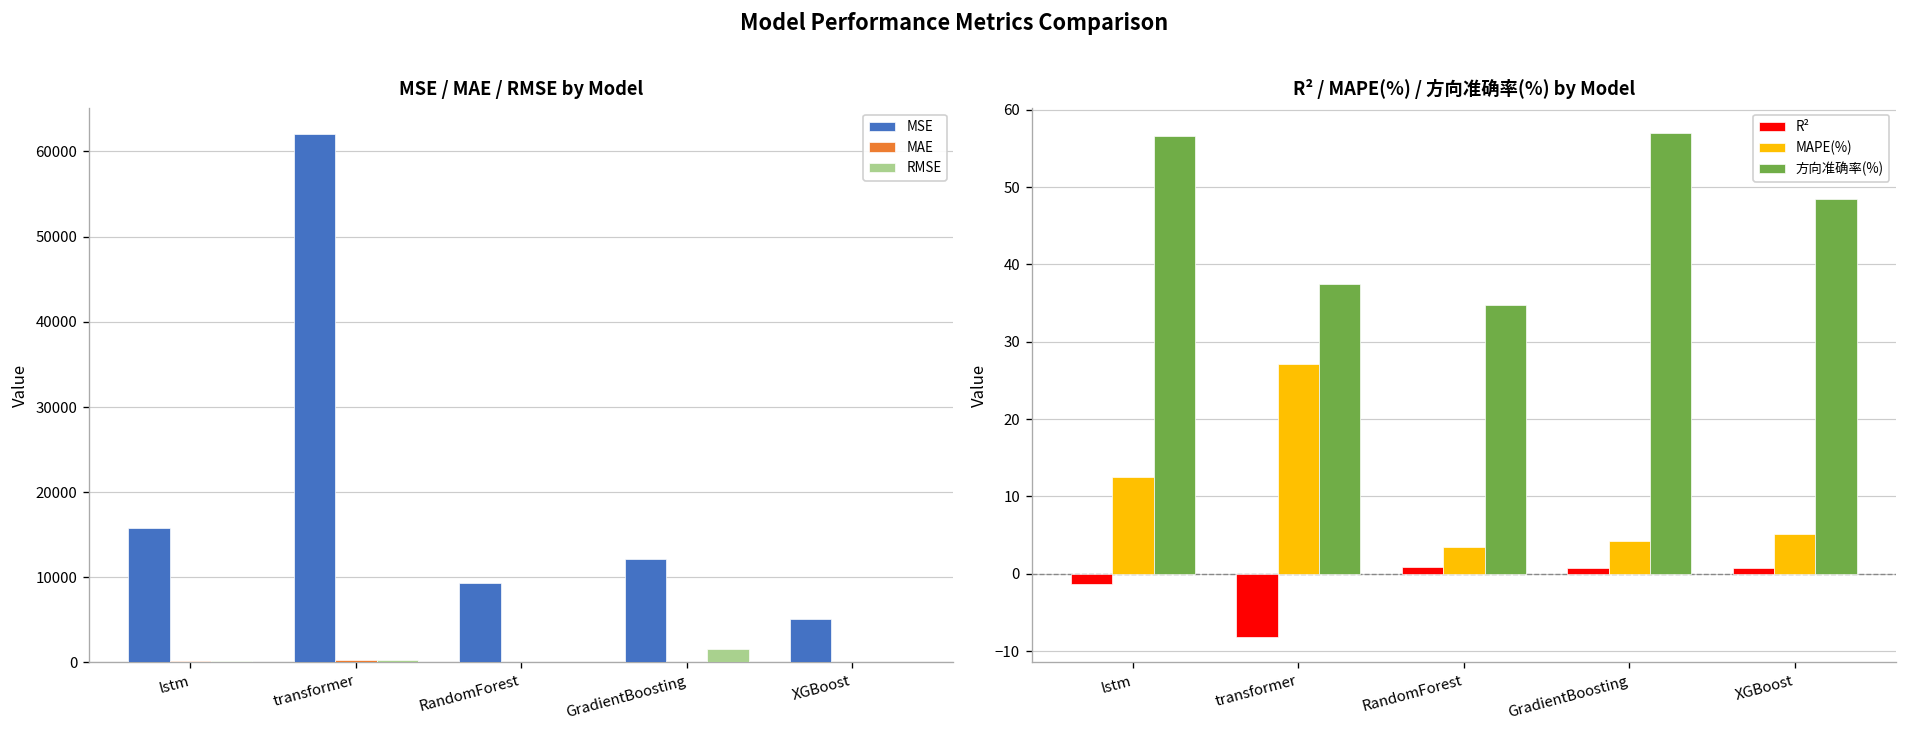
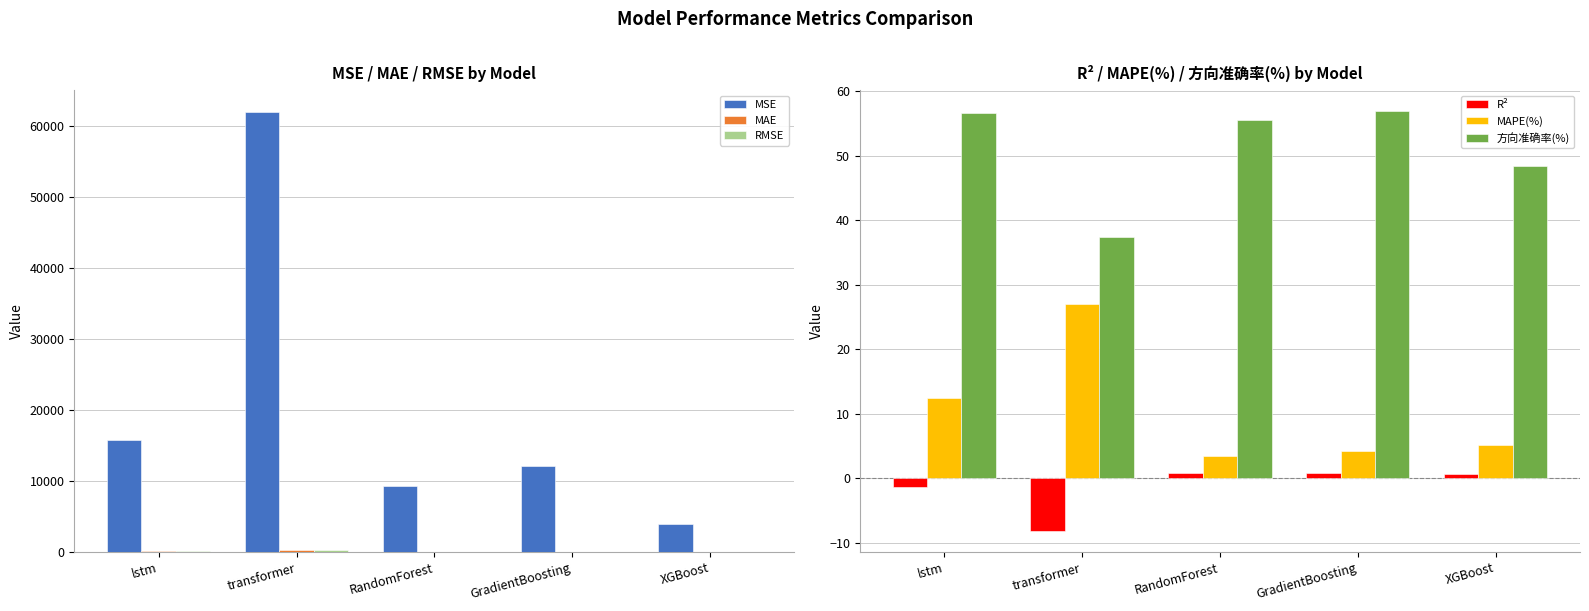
  {
    "MSE / MAE / RMSE by Model": {
      "MSE": {
        "lstm": 16000,
        "transformer": 62000,
        "RandomForest": 9000,
        "GradientBoosting": 12000,
-       "XGBoost": 5000
+       "XGBoost": 4000
      },
      "RMSE": {
-       "GradientBoosting": 2000
+       "GradientBoosting": 0
      }
    },
    "R² / MAPE(%) / 方向准确率(%) by Model": {
      "R²": {
        "lstm": -1,
        "transformer": -8,
        "RandomForest": 1,
        "GradientBoosting": 1,
        "XGBoost": 1
      },
      "MAPE(%)": {
        "lstm": 13,
        "transformer": 27,
        "RandomForest": 3,
        "GradientBoosting": 4,
        "XGBoost": 5
      },
      "方向准确率(%)": {
        "lstm": 57,
        "transformer": 37,
-       "RandomForest": 35,
+       "RandomForest": 56,
        "GradientBoosting": 57,
        "XGBoost": 48
      }
    }
  }
